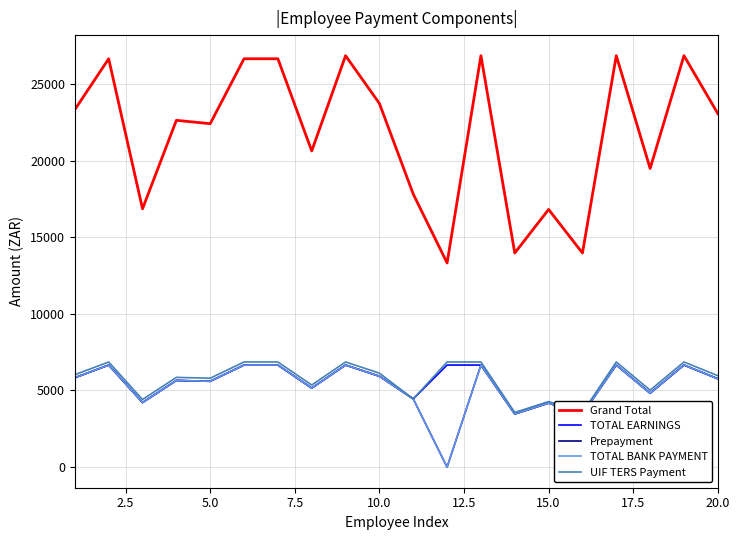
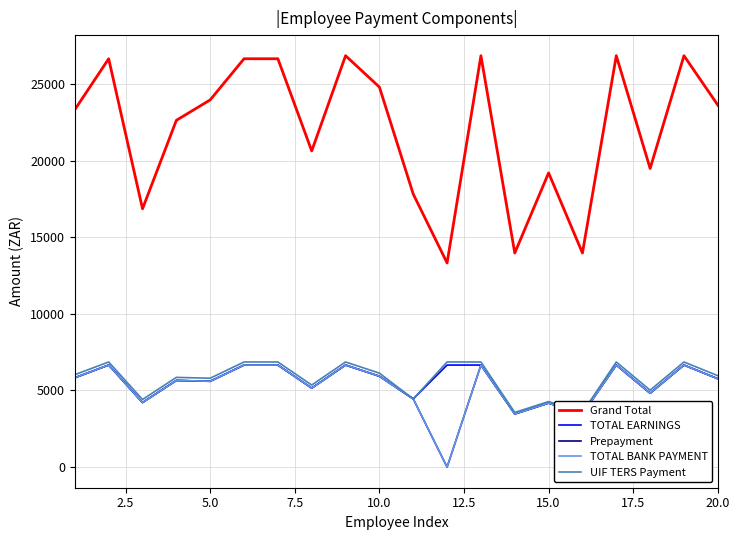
  {
    "Grand Total": {
-     "5.0": 22400,
-     "10.0": 23700,
-     "15.0": 16800,
-     "20.0": 23100
+     "5.0": 24000,
+     "10.0": 24800,
+     "15.0": 19200,
+     "20.0": 23600
    },
    "UIF TERS Payment": {
      "5.0": 5800,
      "10.0": 6100,
      "20.0": 6000
    }
  }
